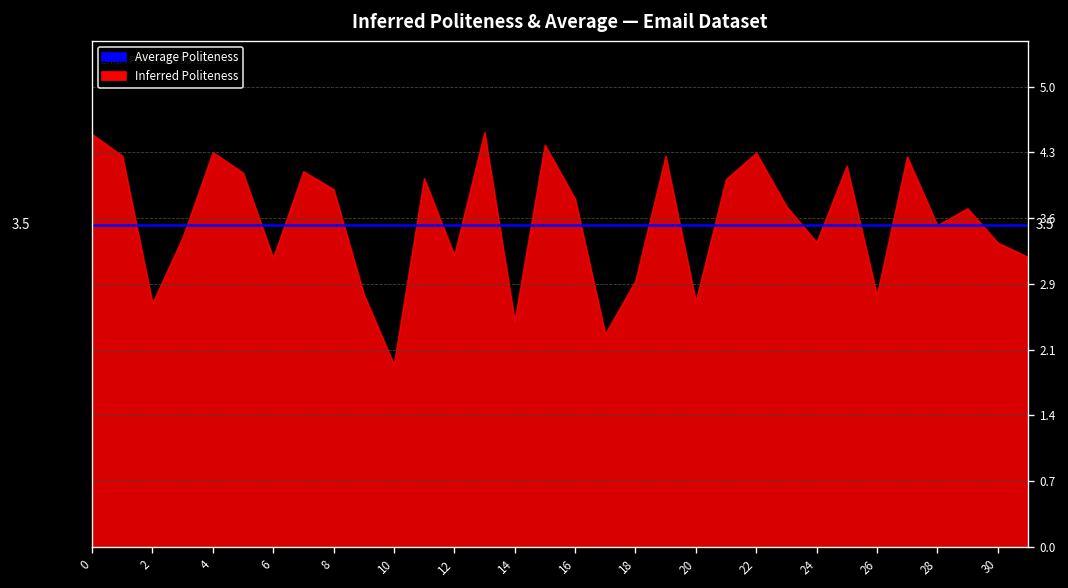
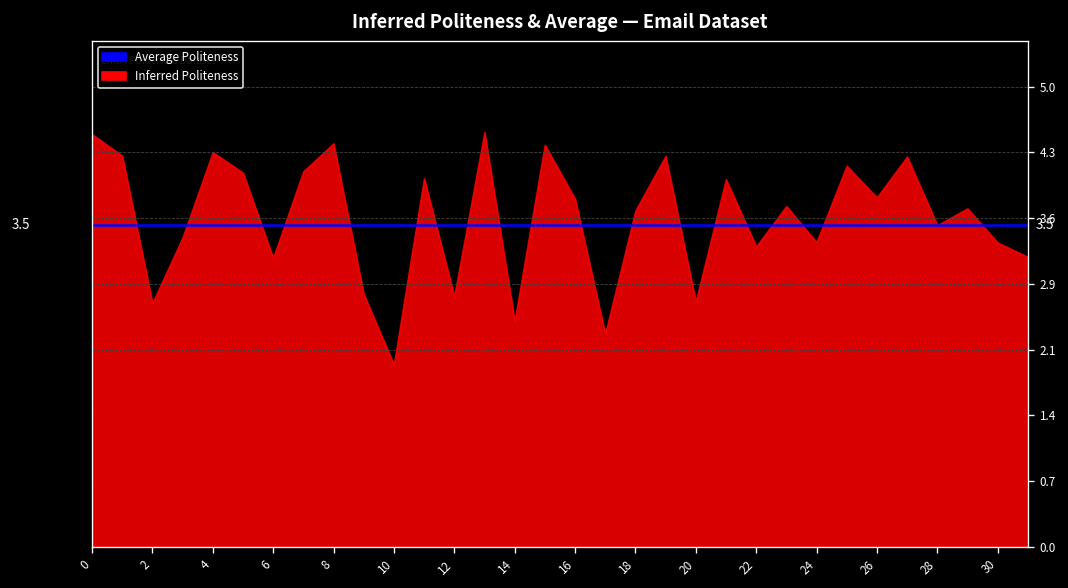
  {
    "Average Politeness": {
      "0": 3.5,
      "2": 3.5,
      "4": 3.5,
      "6": 3.5,
      "8": 3.5,
      "10": 3.5,
      "12": 3.5,
      "14": 3.5,
      "16": 3.5,
      "18": 3.5,
      "20": 3.5,
      "22": 3.5,
      "24": 3.5,
      "26": 3.5
    },
    "Inferred Politeness": {
      "0": 4.5,
      "2": 2.6,
      "4": 4.3,
      "6": 3.1,
-     "8": 3.9,
+     "8": 4.4,
      "10": 2.0,
-     "12": 3.2,
+     "12": 2.7,
      "14": 2.5,
      "16": 3.8,
-     "18": 2.9,
+     "18": 3.7,
      "20": 2.7,
-     "22": 4.3,
+     "22": 3.3,
      "24": 3.3,
-     "26": 2.7,
+     "26": 3.8,
      "30": 3.3
    }
  }
